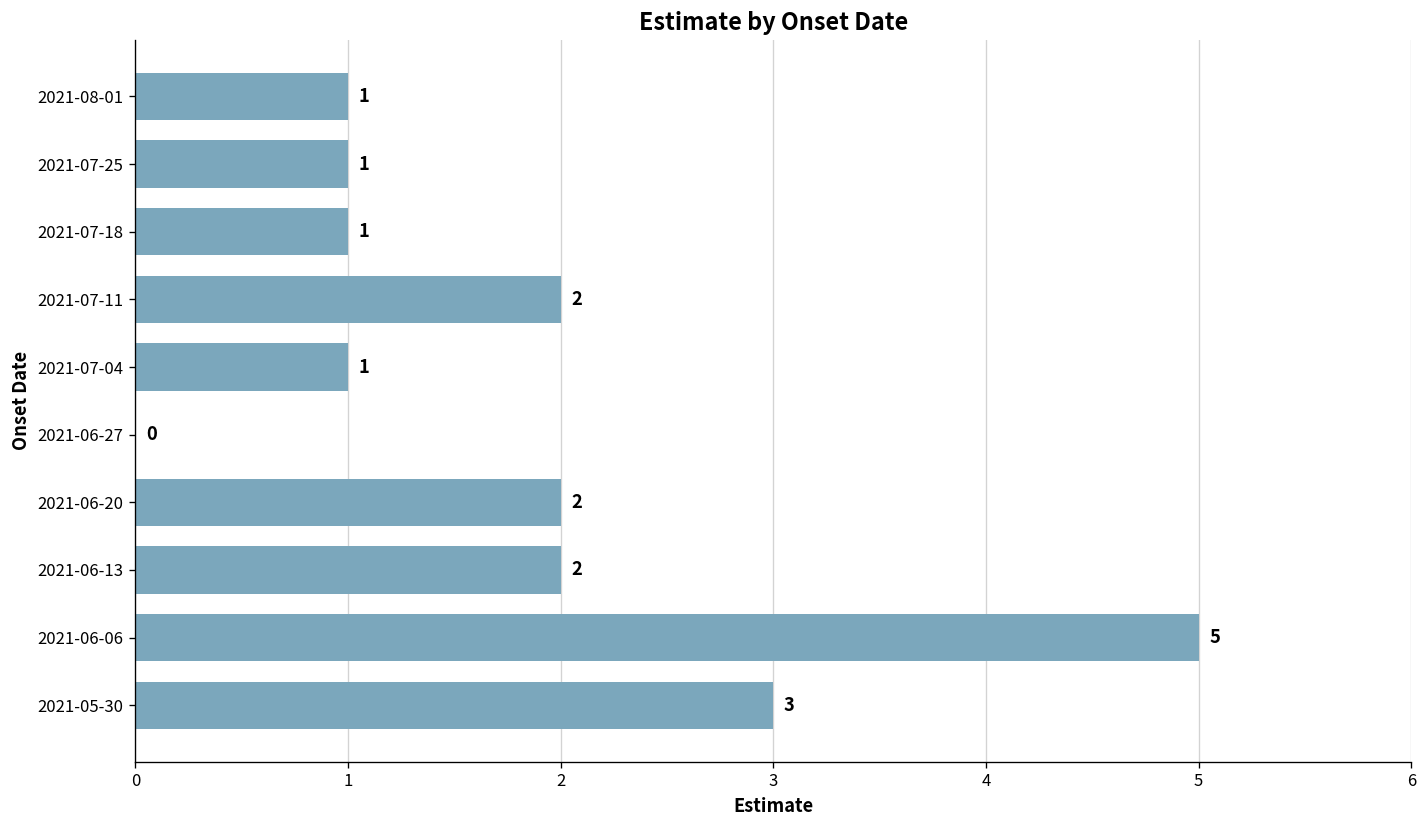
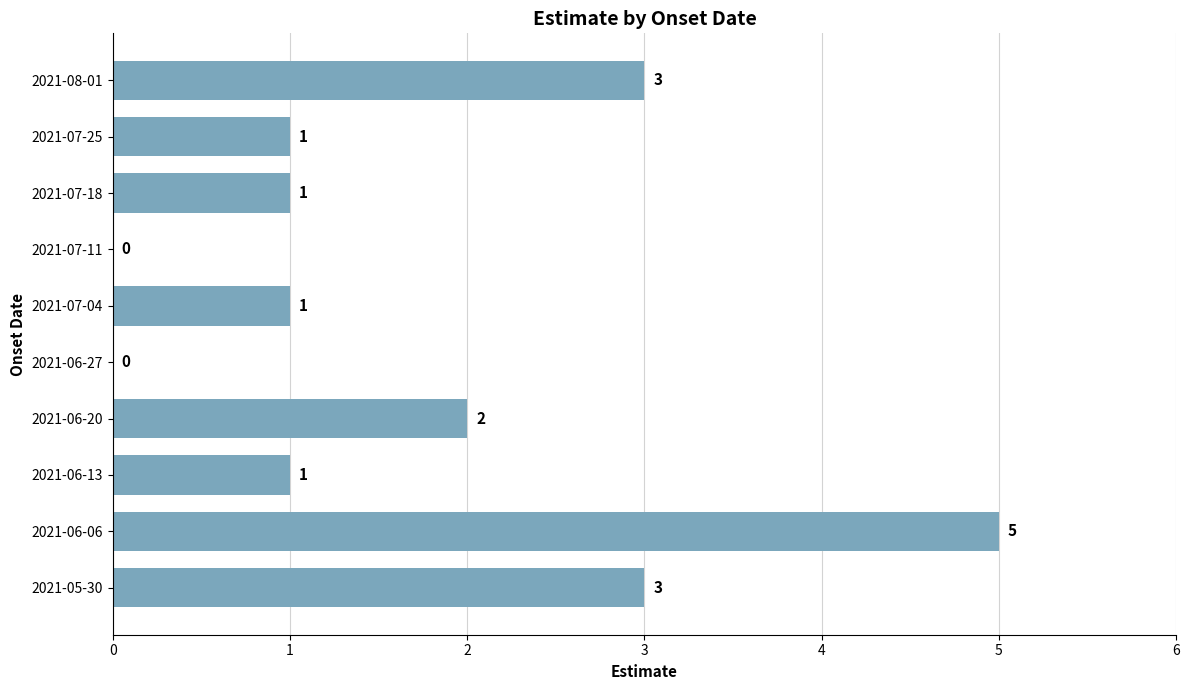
  {
-   "2021-08-01": 1,
+   "2021-08-01": 3,
    "2021-07-25": 1,
    "2021-07-18": 1,
-   "2021-07-11": 2,
+   "2021-07-11": 0,
    "2021-07-04": 1,
    "2021-06-27": 0,
    "2021-06-20": 2,
-   "2021-06-13": 2,
+   "2021-06-13": 1,
    "2021-06-06": 5,
    "2021-05-30": 3
  }
